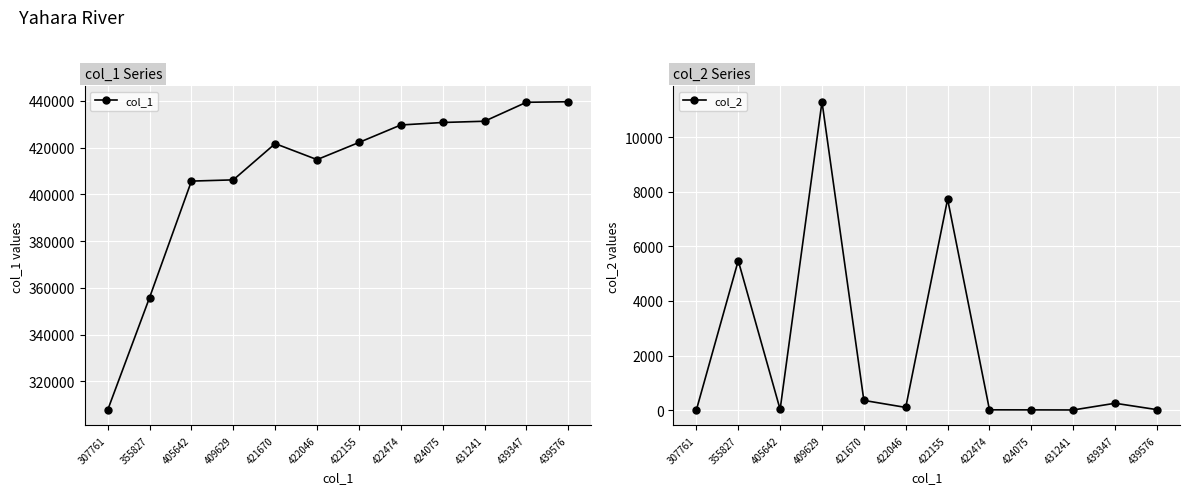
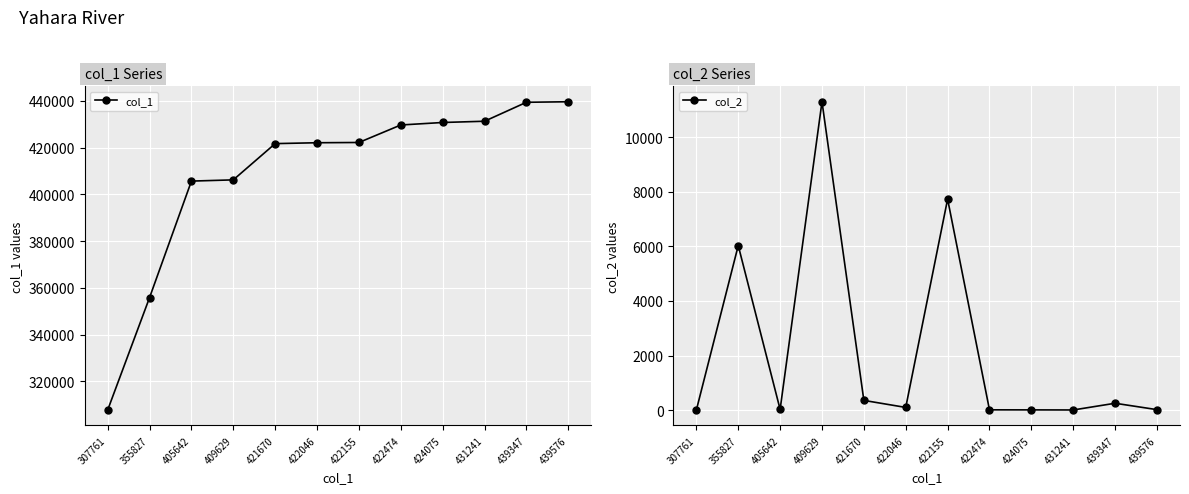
  {
    "col_1 Series": {
      "307761": 308000,
      "355827": 356000,
      "405642": 406000,
      "409629": 406000,
      "421670": 422000,
-     "422046": 415000,
+     "422046": 422000,
      "422155": 422000,
      "422474": 430000,
      "424075": 431000,
      "431241": 431000,
      "439347": 439000,
      "439576": 440000
    },
    "col_2 Series": {
      "307761": 0,
-     "355827": 5500,
+     "355827": 6000,
      "405642": 0,
      "409629": 11300,
      "421670": 400,
      "422046": 100,
      "422155": 7700,
      "422474": 0,
      "424075": 0,
      "431241": 0,
      "439347": 300,
      "439576": 0
    }
  }
